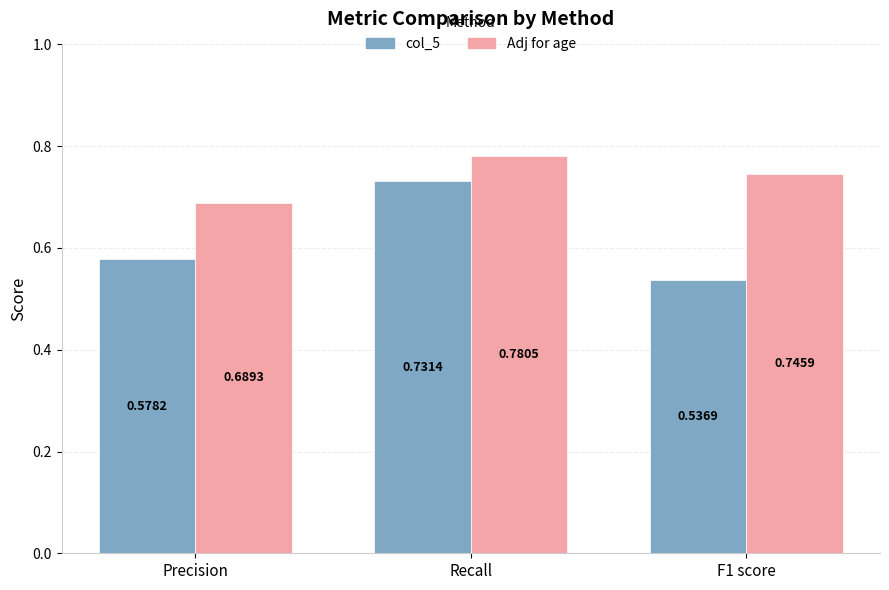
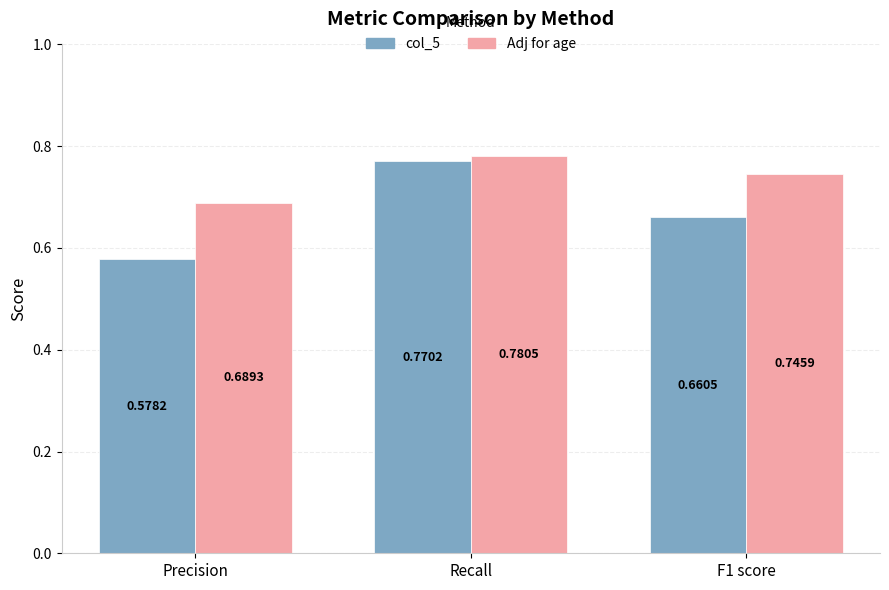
  {
    "col_5": {
      "Precision": 0.5782,
-     "Recall": 0.7314,
-     "F1 score": 0.5369
+     "Recall": 0.7702,
+     "F1 score": 0.6605
    },
    "Adj for age": {
      "Precision": 0.6893,
      "Recall": 0.7805,
      "F1 score": 0.7459
    }
  }
